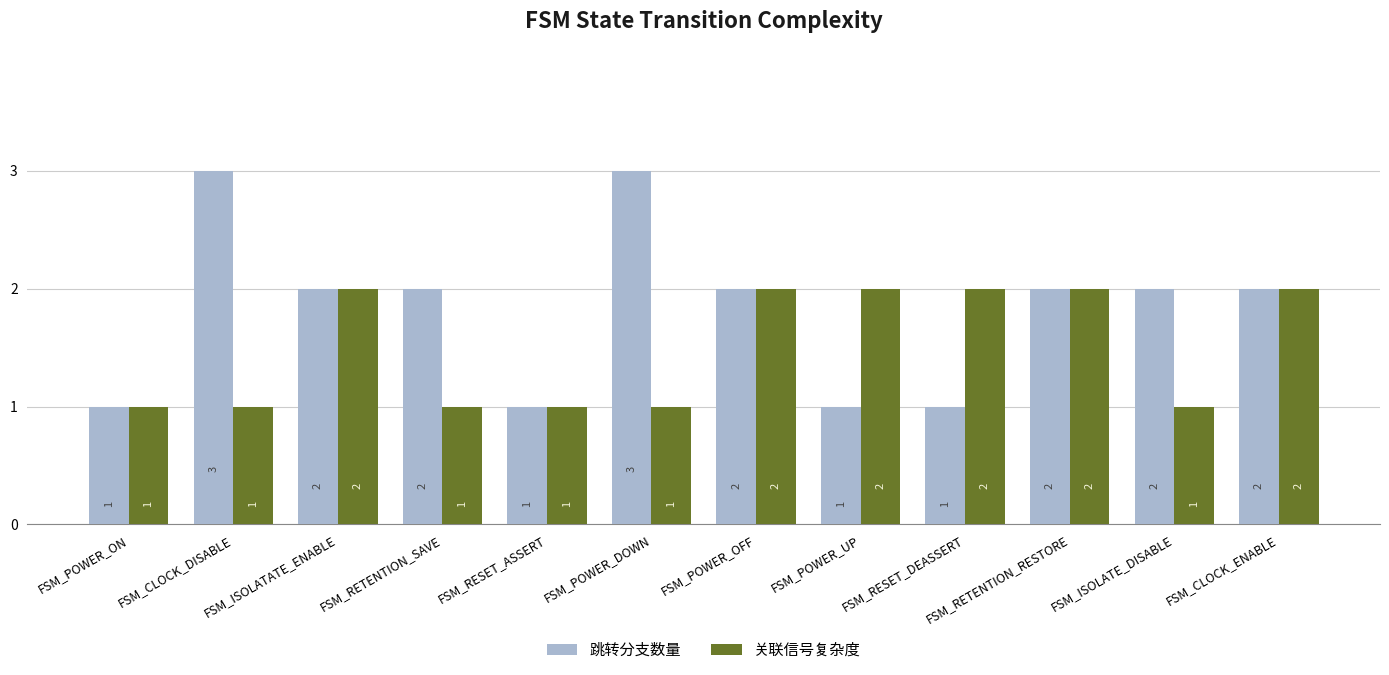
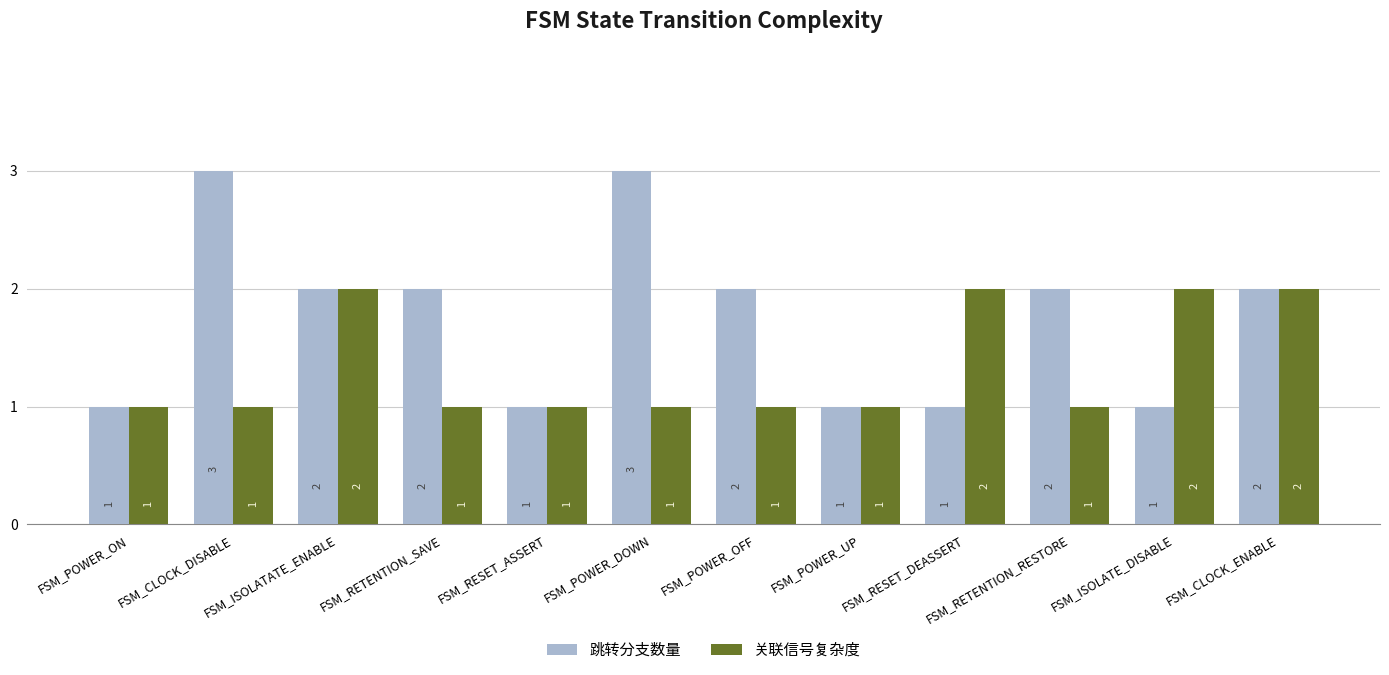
  {
    "跳转分支数量": {
      "FSM_POWER_ON": 1,
      "FSM_CLOCK_DISABLE": 3,
      "FSM_ISOLATATE_ENABLE": 2,
      "FSM_RETENTION_SAVE": 2,
      "FSM_RESET_ASSERT": 1,
      "FSM_POWER_DOWN": 3,
      "FSM_POWER_OFF": 2,
      "FSM_POWER_UP": 1,
      "FSM_RESET_DEASSERT": 1,
      "FSM_RETENTION_RESTORE": 2,
-     "FSM_ISOLATE_DISABLE": 2,
+     "FSM_ISOLATE_DISABLE": 1,
      "FSM_CLOCK_ENABLE": 2
    },
    "关联信号复杂度": {
      "FSM_POWER_ON": 1,
      "FSM_CLOCK_DISABLE": 1,
      "FSM_ISOLATATE_ENABLE": 2,
      "FSM_RETENTION_SAVE": 1,
      "FSM_RESET_ASSERT": 1,
      "FSM_POWER_DOWN": 1,
-     "FSM_POWER_OFF": 2,
-     "FSM_POWER_UP": 2,
+     "FSM_POWER_OFF": 1,
+     "FSM_POWER_UP": 1,
      "FSM_RESET_DEASSERT": 2,
-     "FSM_RETENTION_RESTORE": 2,
-     "FSM_ISOLATE_DISABLE": 1,
+     "FSM_RETENTION_RESTORE": 1,
+     "FSM_ISOLATE_DISABLE": 2,
      "FSM_CLOCK_ENABLE": 2
    }
  }
